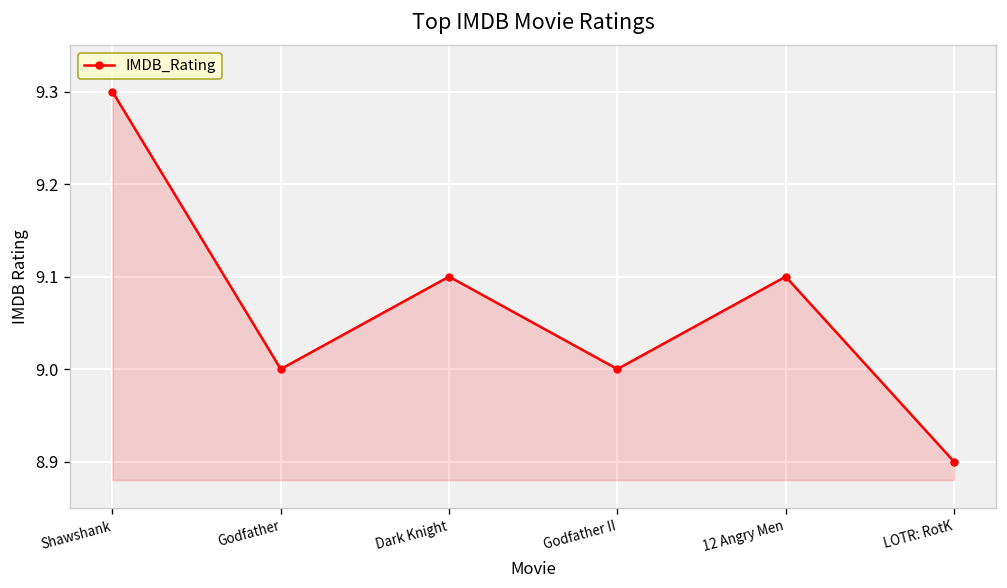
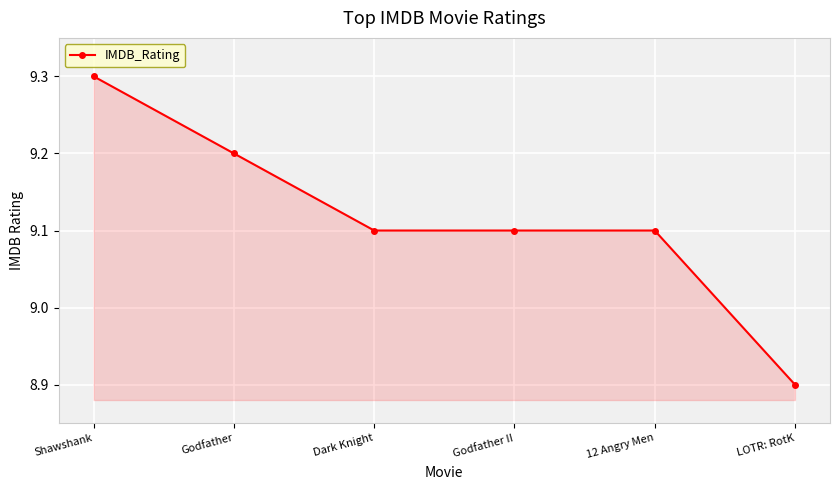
  {
    "Shawshank": 9.3,
-   "Godfather": 9.0,
+   "Godfather": 9.2,
    "Dark Knight": 9.1,
-   "Godfather II": 9.0,
+   "Godfather II": 9.1,
    "12 Angry Men": 9.1,
    "LOTR: RotK": 8.9
  }
